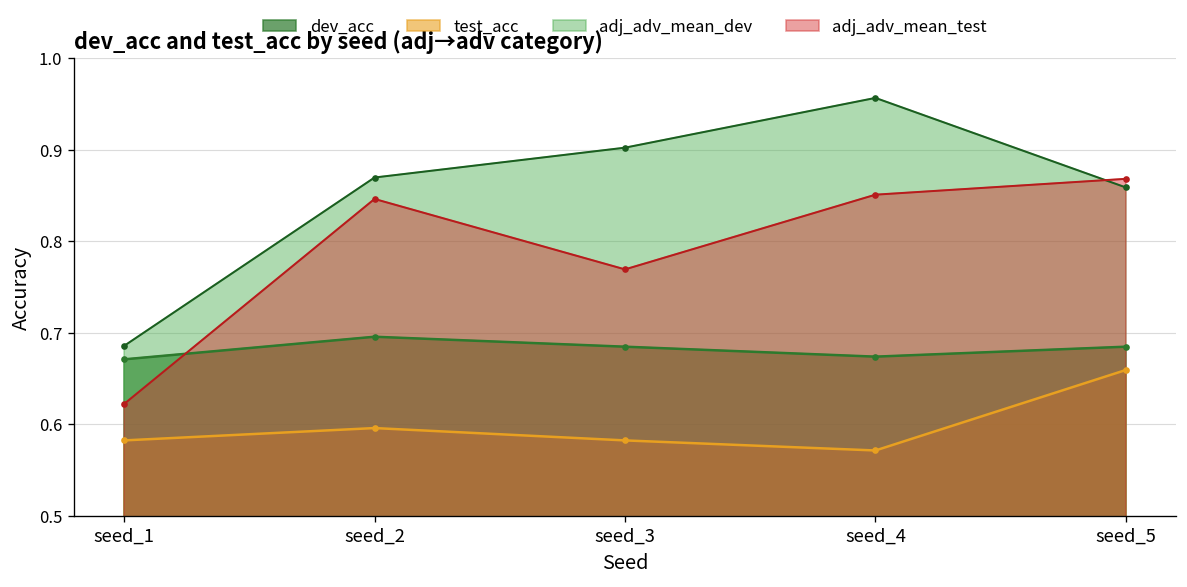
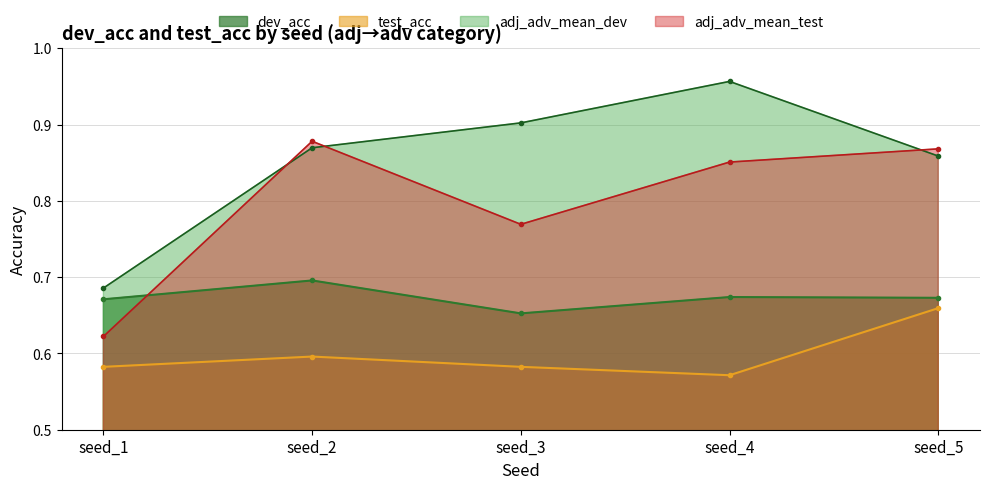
  {
    "dev_acc": {
      "seed_1": 0.67,
      "seed_2": 0.70,
-     "seed_3": 0.68,
+     "seed_3": 0.65,
      "seed_4": 0.67,
-     "seed_5": 0.68
+     "seed_5": 0.67
    },
    "test_acc": {
      "seed_1": 0.58,
      "seed_2": 0.60,
      "seed_3": 0.58,
      "seed_4": 0.57,
      "seed_5": 0.66
    },
    "adj_adv_mean_dev": {
      "seed_1": 0.69,
      "seed_2": 0.87,
      "seed_3": 0.90,
      "seed_4": 0.96,
      "seed_5": 0.86
    },
    "adj_adv_mean_test": {
      "seed_1": 0.62,
-     "seed_2": 0.85,
+     "seed_2": 0.88,
      "seed_3": 0.77,
      "seed_4": 0.85,
      "seed_5": 0.87
    }
  }
